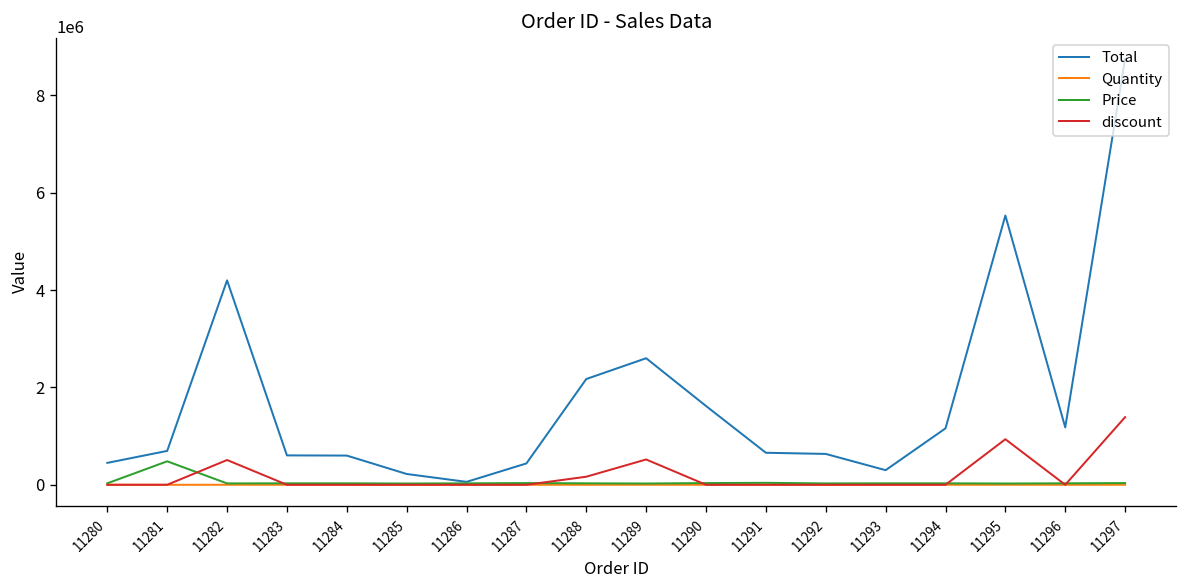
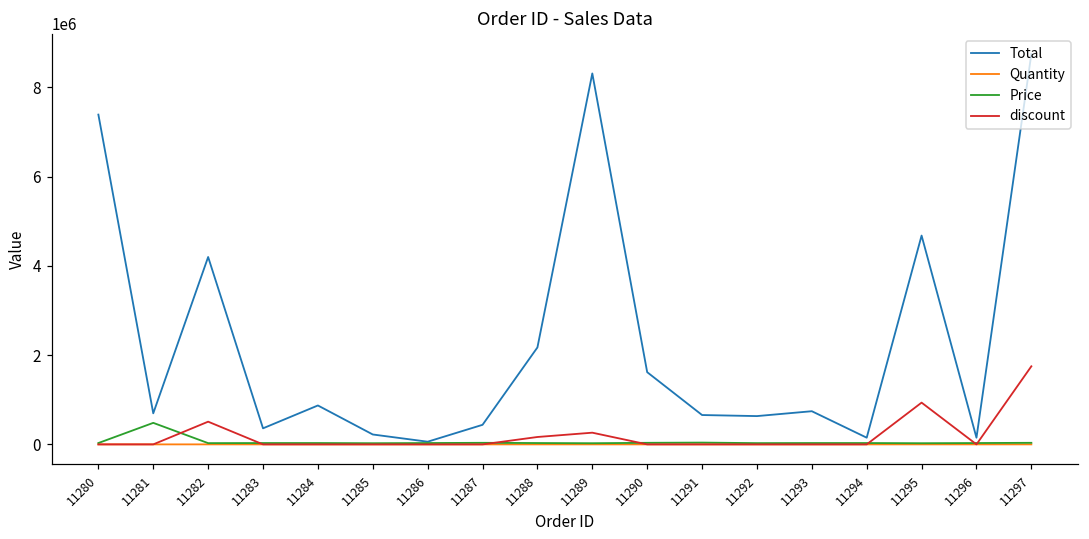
  {
    "Total": {
-     "11280": 500000,
+     "11280": 7400000,
      "11281": 700000,
      "11282": 4200000,
-     "11283": 600000,
-     "11284": 600000,
+     "11283": 400000,
+     "11284": 900000,
      "11285": 200000,
      "11287": 400000,
      "11288": 2200000,
-     "11289": 2600000,
+     "11289": 8300000,
      "11290": 1600000,
      "11291": 700000,
      "11292": 600000,
-     "11293": 300000,
-     "11294": 1200000,
-     "11295": 5500000,
-     "11296": 1200000
+     "11293": 700000,
+     "11294": 200000,
+     "11295": 4700000,
+     "11296": 200000
    },
    "Price": {
      "11281": 500000
    },
    "discount": {
      "11282": 500000,
      "11288": 200000,
-     "11289": 500000,
+     "11289": 300000,
      "11295": 900000,
-     "11297": 1400000
+     "11297": 1800000
    }
  }
